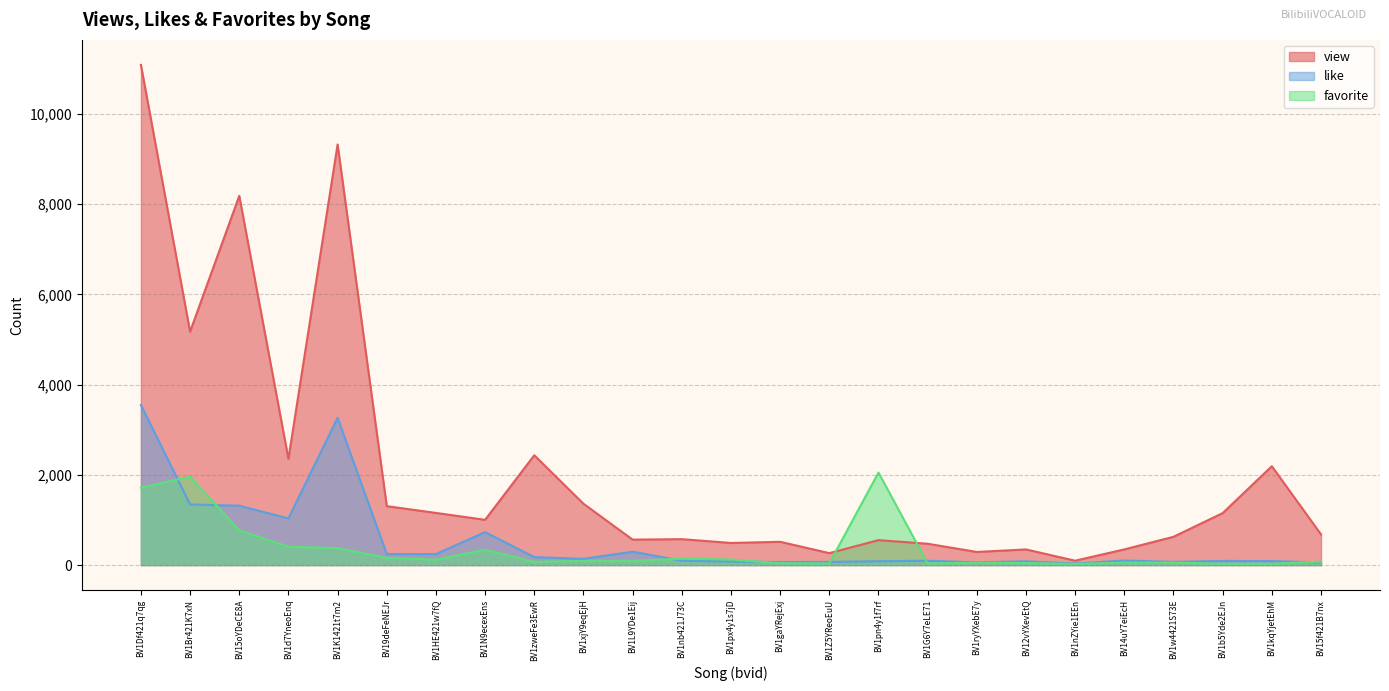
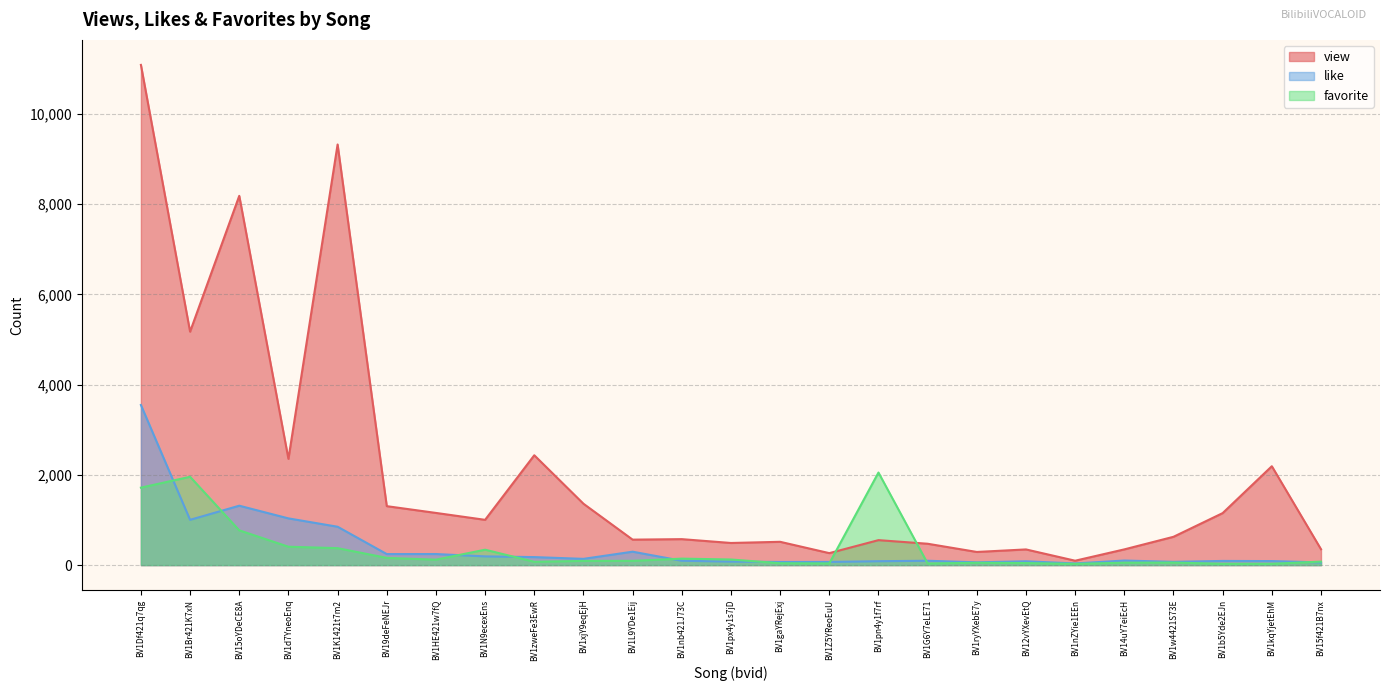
  {
    "view": {
      "BV1Df421q7qg": "11,100",
      "BV1Br421K7xN": "5,200",
      "BV15oYDeCE8A": "8,200",
      "BV1d7YneoEnq": "2,400",
      "BV1K1421t7m2": "9,300",
      "BV19deFeNEJr": "1,300",
      "BV1HE421w7fQ": "1,200",
      "BV1N9ecexEns": "1,000",
      "BV1zweFe3EwR": "2,400",
      "BV1xjY9eqEjH": "1,400",
      "BV1L9YDe1Eij": "600",
      "BV1nb421J73C": "600",
      "BV1px4y1s7jD": "500",
      "BV1gaYRejExj": "500",
      "BV1Z5YReoEuU": "300",
      "BV1pn4y1f7rf": "600",
      "BV1G6Y7eLE71": "500",
      "BV1ryYXebE7y": "300",
      "BV12vYXevEtQ": "300",
      "BV1nZYie1EEn": "100",
      "BV14uY7eiEcH": "300",
      "BV1w4421S73E": "600",
      "BV1b5Yde2EJn": "1,200",
      "BV1kqYjetEhM": "2,200",
-     "BV15f421B7nx": "700"
+     "BV15f421B7nx": "400"
    },
    "like": {
      "BV1Df421q7qg": "3,500",
-     "BV1Br421K7xN": "1,300",
+     "BV1Br421K7xN": "1,000",
      "BV15oYDeCE8A": "1,300",
      "BV1d7YneoEnq": "1,000",
-     "BV1K1421t7m2": "3,300",
+     "BV1K1421t7m2": "900",
      "BV19deFeNEJr": "200",
      "BV1HE421w7fQ": "200",
-     "BV1N9ecexEns": "700",
+     "BV1N9ecexEns": "200",
      "BV1zweFe3EwR": "200",
      "BV1L9YDe1Eij": "300",
      "BV1pn4y1f7rf": "100",
      "BV1G6Y7eLE71": "100",
      "BV1b5Yde2EJn": "100",
      "BV1kqYjetEhM": "100"
    },
    "favorite": {
      "BV1Df421q7qg": "1,700",
      "BV1Br421K7xN": "2,000",
      "BV15oYDeCE8A": "800",
      "BV1d7YneoEnq": "400",
      "BV1K1421t7m2": "400",
      "BV19deFeNEJr": "200",
      "BV1HE421w7fQ": "100",
      "BV1N9ecexEns": "300",
      "BV1zweFe3EwR": "100",
      "BV1L9YDe1Eij": "100",
      "BV1pn4y1f7rf": "2,100",
      "BV1G6Y7eLE71": "0",
      "BV1b5Yde2EJn": "0",
      "BV1kqYjetEhM": "0"
    }
  }
